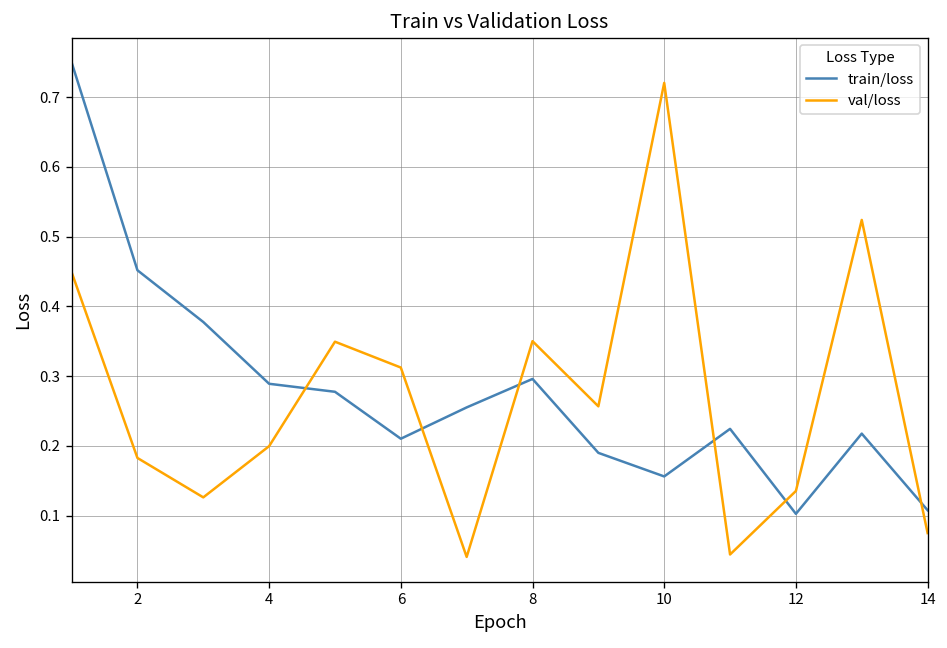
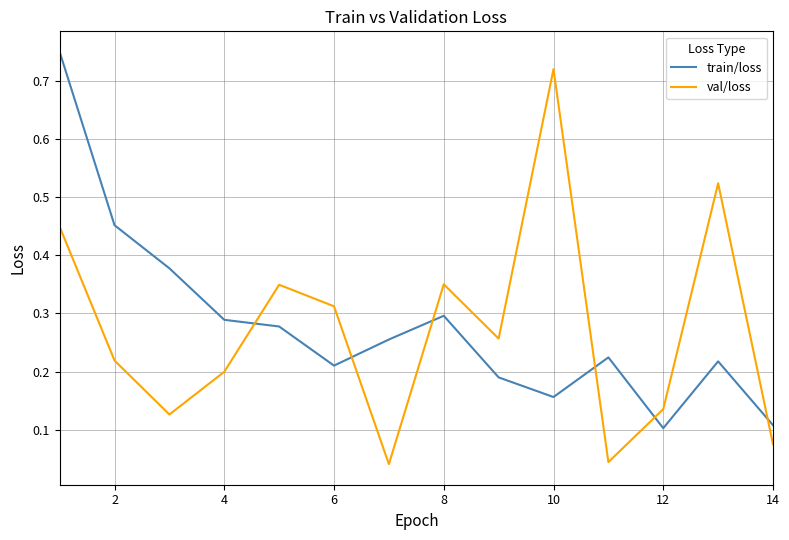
  {
    "train/loss": {
      "2": 0.45,
      "4": 0.29,
      "6": 0.21,
      "8": 0.30,
      "10": 0.16,
      "12": 0.10,
      "14": 0.11
    },
    "val/loss": {
-     "2": 0.18,
+     "2": 0.22,
      "4": 0.20,
      "6": 0.31,
      "8": 0.35,
      "10": 0.72,
      "12": 0.14,
      "14": 0.08
    }
  }
